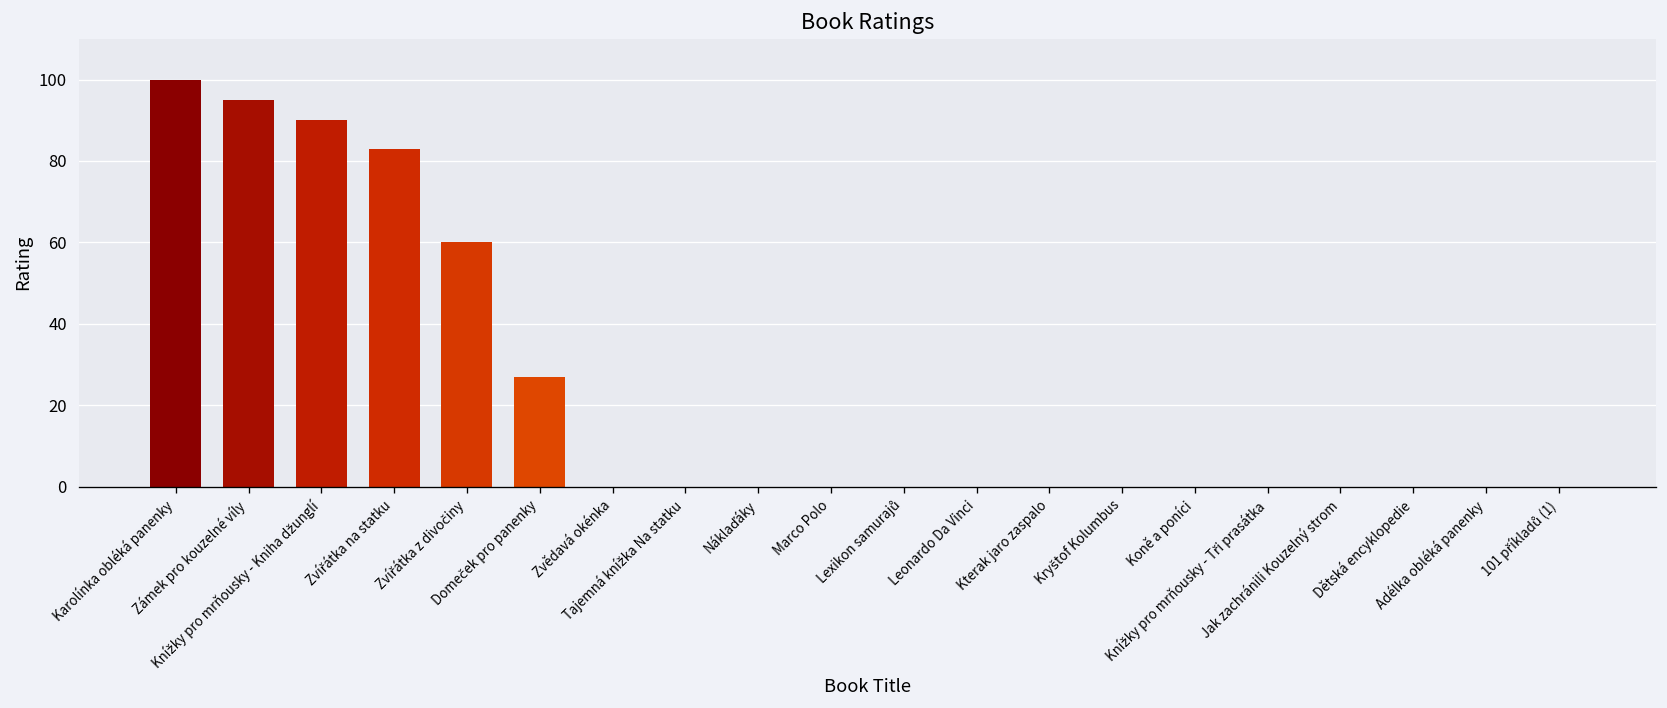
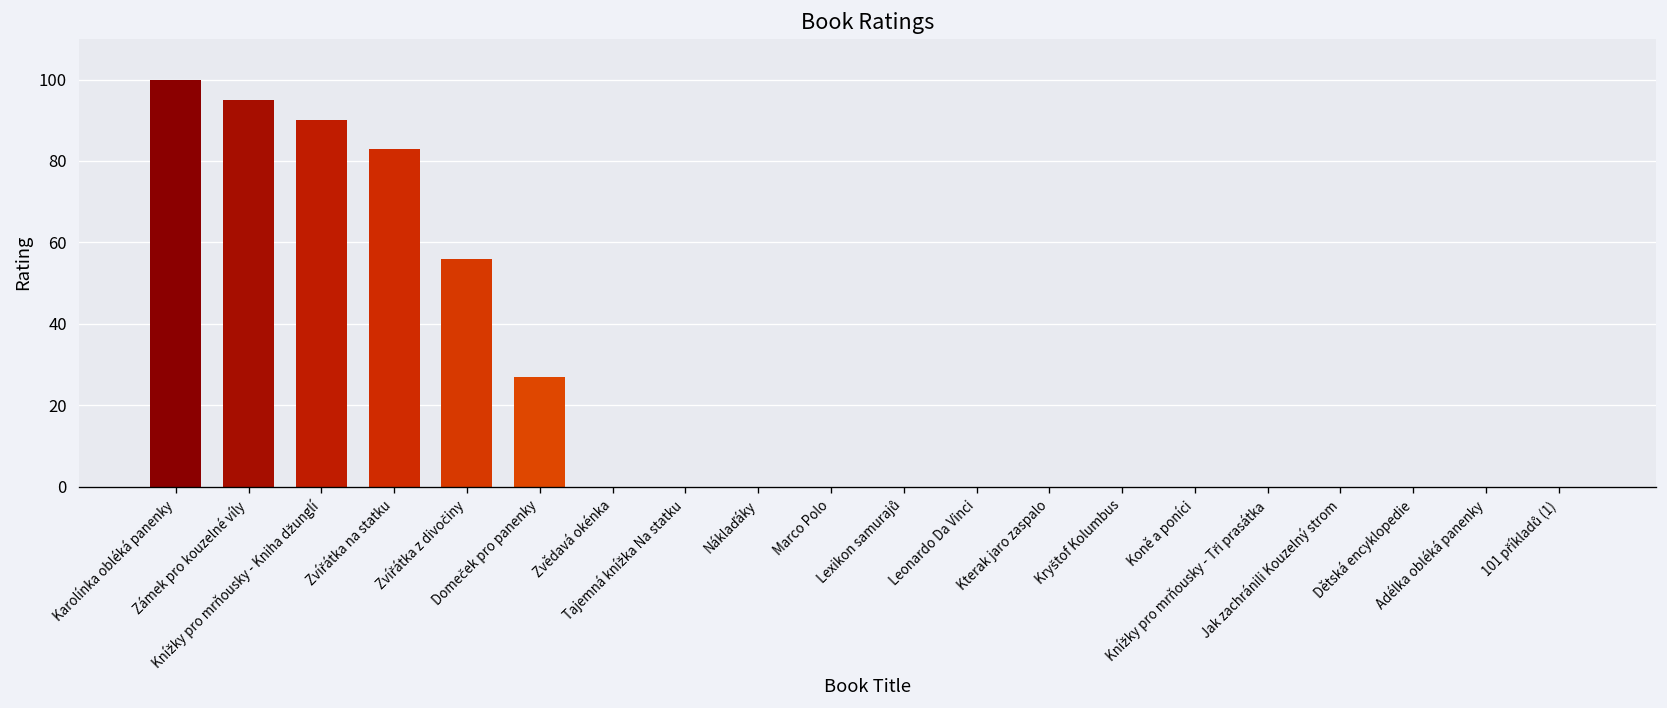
  {
    "Karolínka obléká panenky": 100,
    "Zámek pro kouzelné víly": 95,
    "Knížky pro mrňousky - Kniha džunglí": 90,
    "Zvířátka na statku": 83,
-   "Zvířátka z divočiny": 60,
+   "Zvířátka z divočiny": 56,
    "Domeček pro panenky": 27,
    "Zvědavá okénka": 0,
    "Tajemná knížka Na statku": 0,
    "Náklaďáky": 0,
    "Marco Polo": 0,
    "Lexikon samurajů": 0,
    "Leonardo Da Vinci": 0,
    "Kterak jaro zaspalo": 0,
    "Kryštof Kolumbus": 0,
    "Koně a poníci": 0,
    "Knížky pro mrňousky - Tři prasátka": 0,
    "Jak zachránili Kouzelný strom": 0,
    "Dětská encyklopedie": 0,
    "Adélka obléká panenky": 0,
    "101 příkladů (1)": 0
  }
